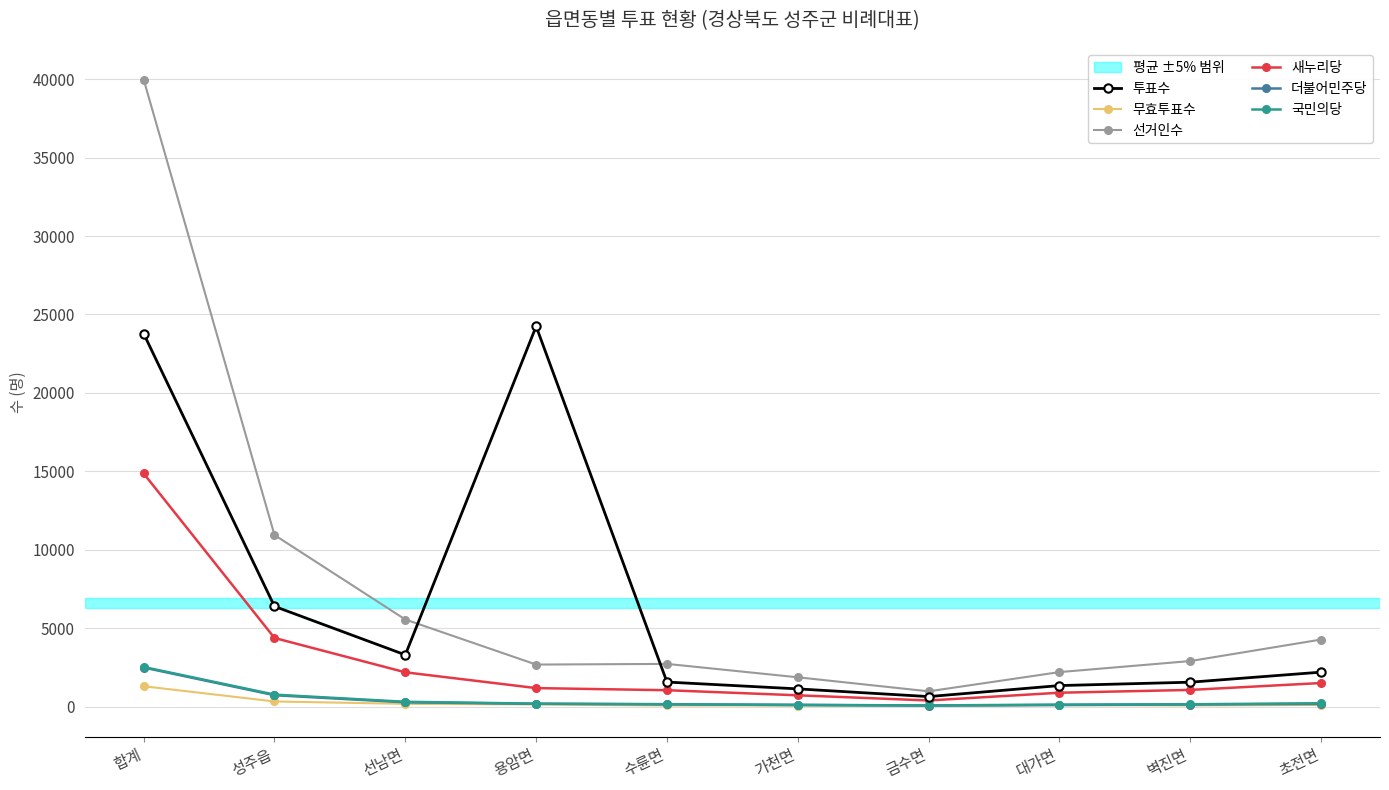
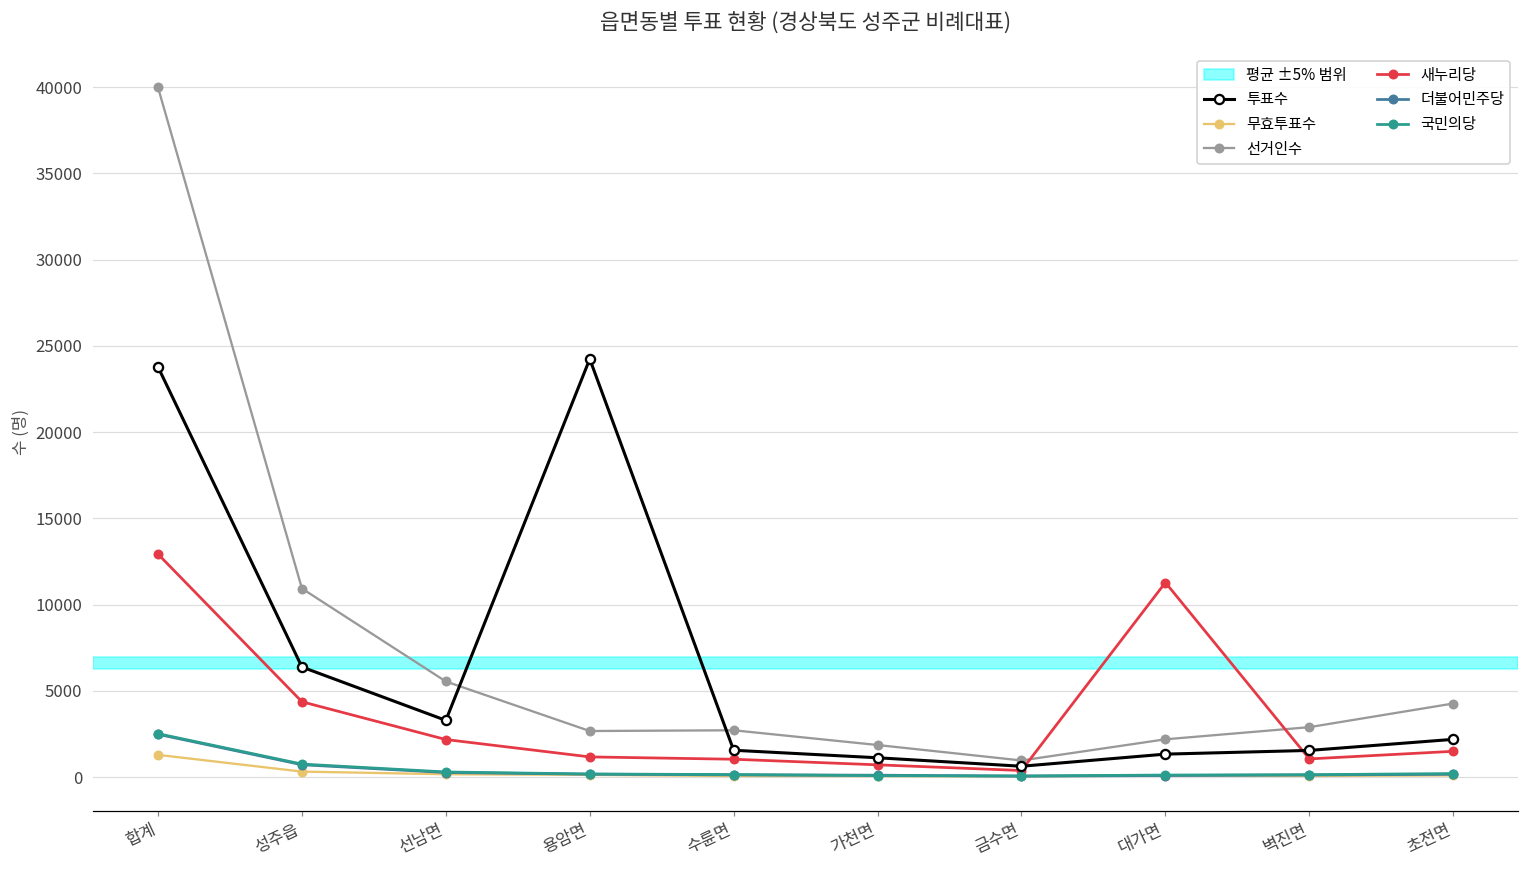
  {
    "투표수": {
      "합계": 23800,
      "성주읍": 6400,
      "선남면": 3300,
      "용암면": 24200,
      "수륜면": 1600,
      "가천면": 1100,
      "금수면": 600,
      "대가면": 1300,
      "벽진면": 1600,
      "초전면": 2200
    },
    "무효투표수": {
      "합계": 1300,
      "성주읍": 300
    },
    "선거인수": {
      "합계": 40000,
      "성주읍": 10900,
      "선남면": 5600,
      "용암면": 2700,
      "수륜면": 2700,
      "가천면": 1900,
      "금수면": 1000,
      "대가면": 2200,
      "벽진면": 2900,
      "초전면": 4300
    },
    "새누리당": {
-     "합계": 14900,
+     "합계": 12900,
      "성주읍": 4400,
      "선남면": 2200,
      "용암면": 1200,
      "수륜면": 1000,
      "가천면": 700,
      "금수면": 400,
-     "대가면": 900,
+     "대가면": 11300,
      "벽진면": 1100,
      "초전면": 1500
    }
  }
